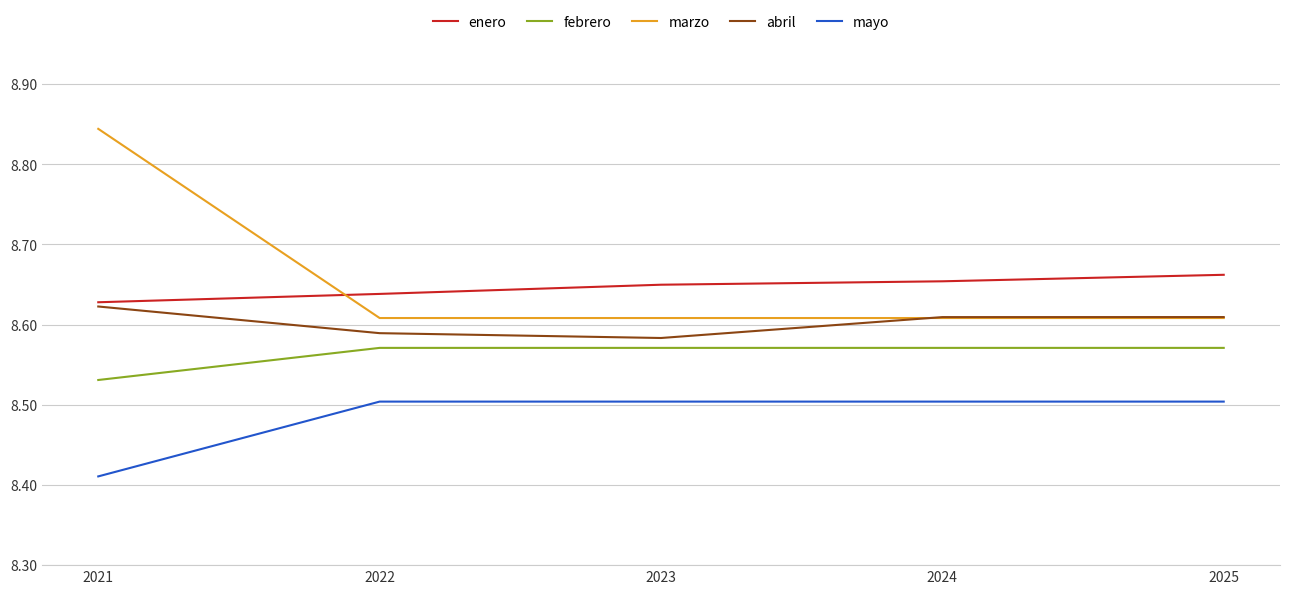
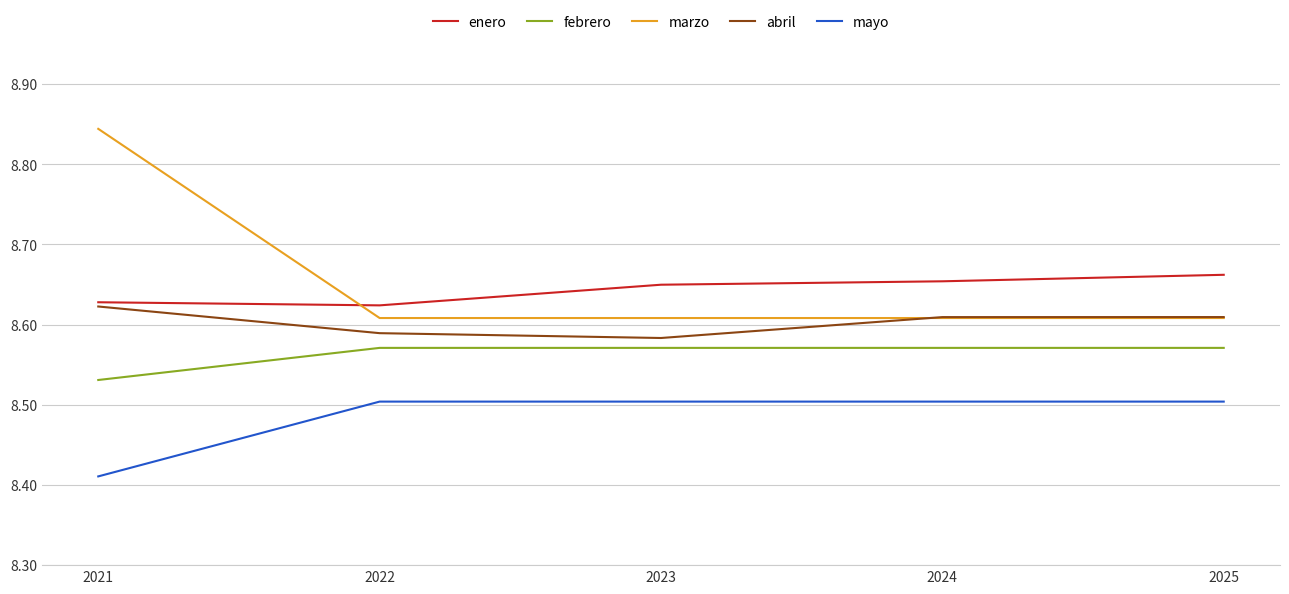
  {
    "enero": {
      "2021": 8.63,
-     "2022": 8.64,
+     "2022": 8.62,
      "2023": 8.65,
      "2024": 8.65,
      "2025": 8.66
    },
    "febrero": {
      "2021": 8.53,
      "2022": 8.57,
      "2023": 8.57,
      "2024": 8.57,
      "2025": 8.57
    },
    "marzo": {
      "2021": 8.84,
      "2022": 8.61,
      "2023": 8.61
    },
    "abril": {
      "2021": 8.62,
      "2022": 8.59,
      "2023": 8.58
    },
    "mayo": {
      "2021": 8.41,
      "2022": 8.50,
      "2023": 8.50,
      "2024": 8.50,
      "2025": 8.50
    }
  }
